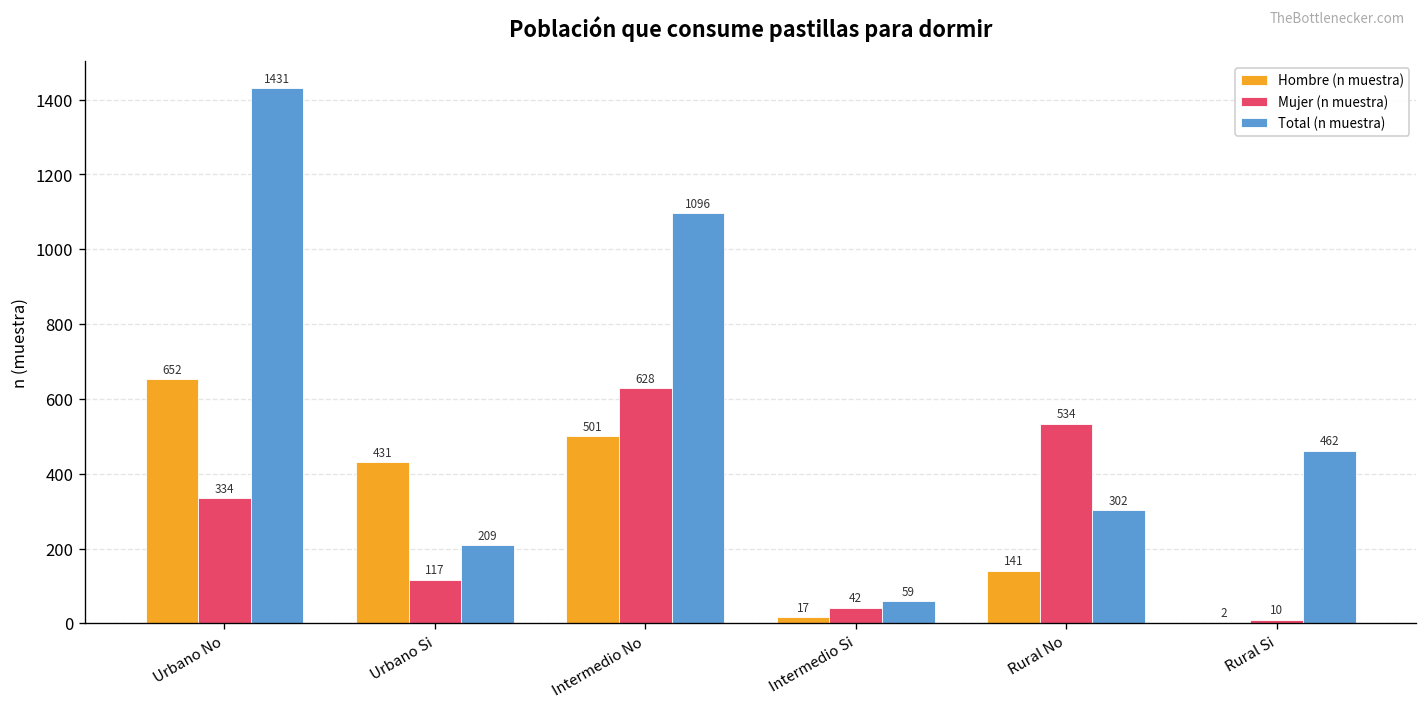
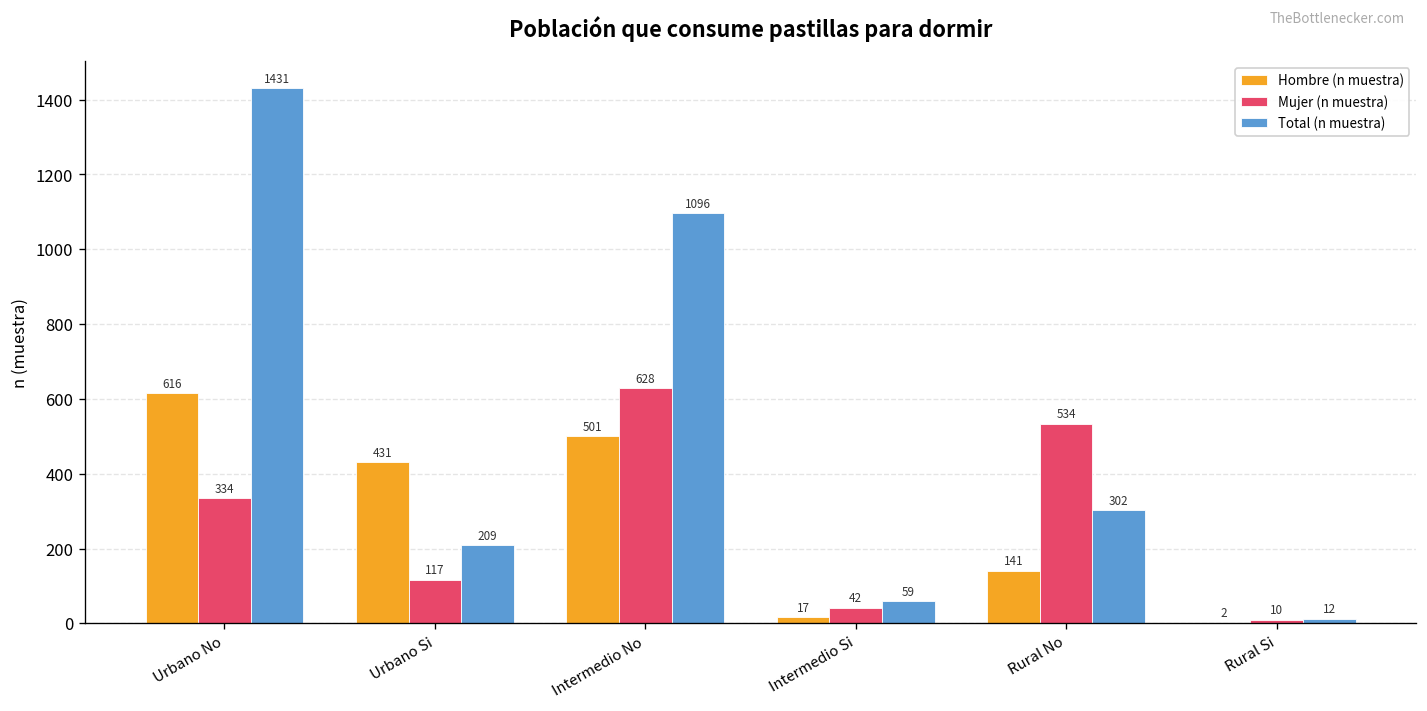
  {
    "Hombre (n muestra)": {
-     "Urbano No": 652,
+     "Urbano No": 616,
      "Urbano Si": 431,
      "Intermedio No": 501,
      "Intermedio Si": 17,
      "Rural No": 141,
      "Rural Si": 2
    },
    "Mujer (n muestra)": {
      "Urbano No": 334,
      "Urbano Si": 117,
      "Intermedio No": 628,
      "Intermedio Si": 42,
      "Rural No": 534,
      "Rural Si": 10
    },
    "Total (n muestra)": {
      "Urbano No": 1431,
      "Urbano Si": 209,
      "Intermedio No": 1096,
      "Intermedio Si": 59,
      "Rural No": 302,
-     "Rural Si": 462
+     "Rural Si": 12
    }
  }
